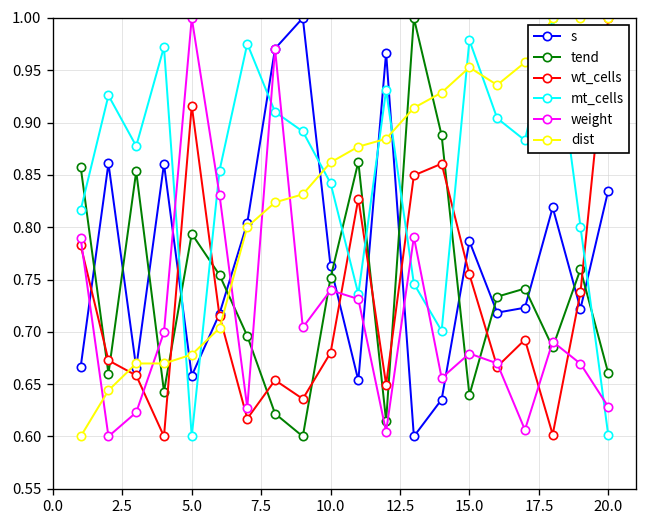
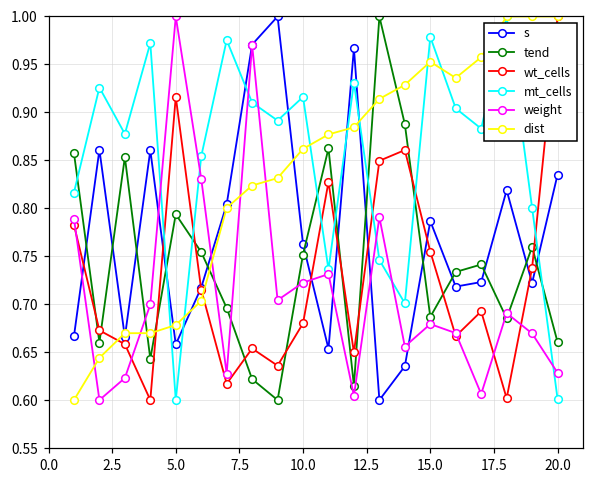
  {
    "s": {
      "5.0": 0.66,
      "10.0": 0.76,
      "15.0": 0.79,
      "20.0": 0.84
    },
    "tend": {
      "5.0": 0.79,
      "10.0": 0.75,
-     "15.0": 0.64,
+     "15.0": 0.69,
      "20.0": 0.66
    },
    "wt_cells": {
      "5.0": 0.92,
      "10.0": 0.68,
      "15.0": 0.75
    },
    "mt_cells": {
      "5.0": 0.60,
-     "10.0": 0.84,
+     "10.0": 0.92,
      "15.0": 0.98,
      "20.0": 0.60
    },
    "weight": {
      "5.0": 1.00,
-     "10.0": 0.74,
+     "10.0": 0.72,
      "15.0": 0.68,
      "20.0": 0.63
    },
    "dist": {
      "5.0": 0.68,
      "10.0": 0.86,
      "15.0": 0.95
    }
  }
